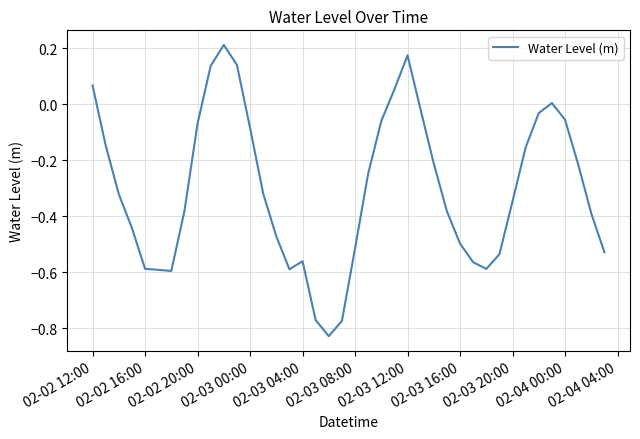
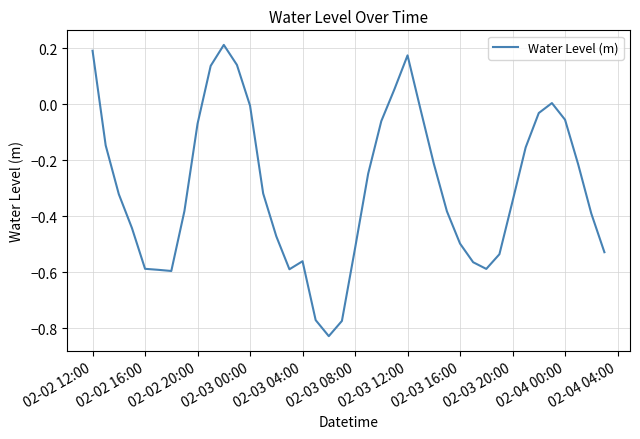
  {
-   "02-02 12:00": 0.07,
+   "02-02 12:00": 0.19,
    "02-02 16:00": -0.59,
    "02-02 20:00": -0.07,
-   "02-03 00:00": -0.08,
+   "02-03 00:00": 0.00,
    "02-03 04:00": -0.56,
    "02-03 08:00": -0.51,
    "02-03 12:00": 0.18,
    "02-03 16:00": -0.50,
    "02-03 20:00": -0.35,
    "02-04 00:00": -0.05
  }
